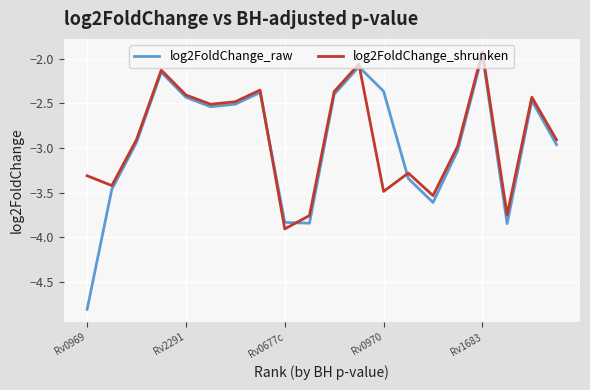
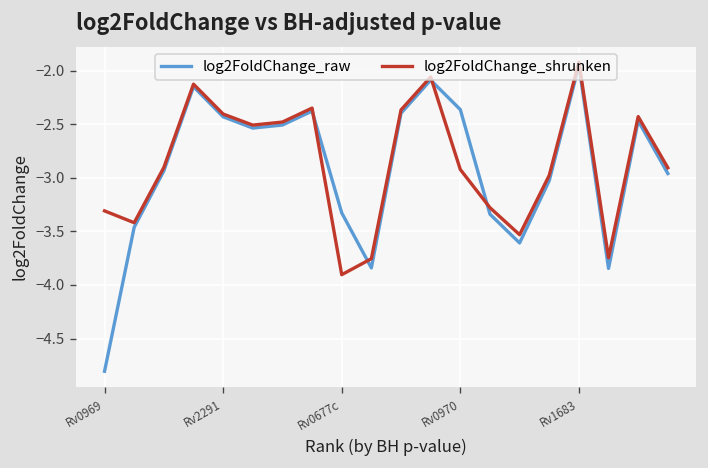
  {
    "log2FoldChange_raw": {
      "Rv0969": -4.8,
-     "Rv0677c": -3.8,
+     "Rv0677c": -3.3,
      "Rv0970": -2.4
    },
    "log2FoldChange_shrunken": {
      "Rv0969": -3.3,
      "Rv0677c": -3.9,
-     "Rv0970": -3.5
+     "Rv0970": -2.9
    }
  }
